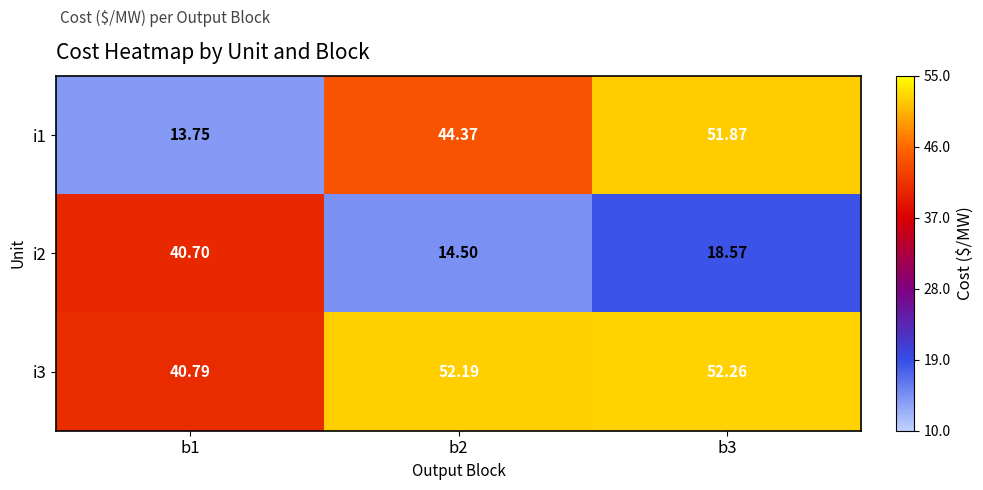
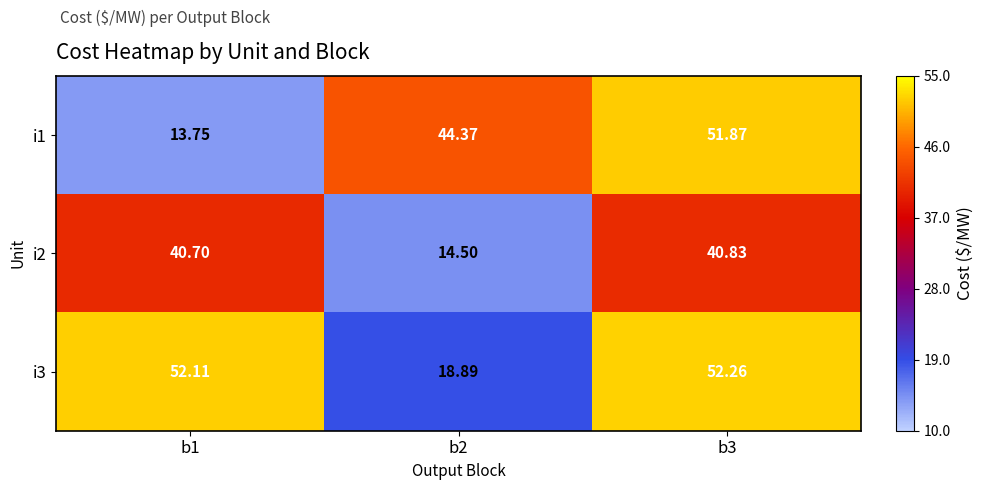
  {
    "i1": {
      "b1": 13.75,
      "b2": 44.37,
      "b3": 51.87
    },
    "i2": {
      "b1": 40.70,
      "b2": 14.50,
-     "b3": 18.57
+     "b3": 40.83
    },
    "i3": {
-     "b1": 40.79,
-     "b2": 52.19,
+     "b1": 52.11,
+     "b2": 18.89,
      "b3": 52.26
    }
  }
